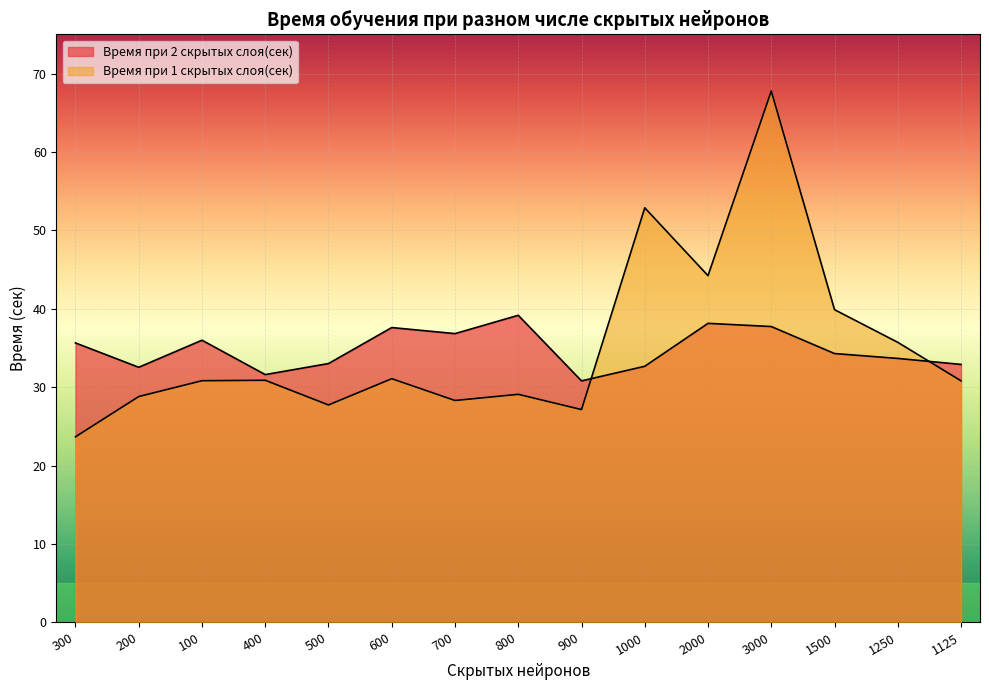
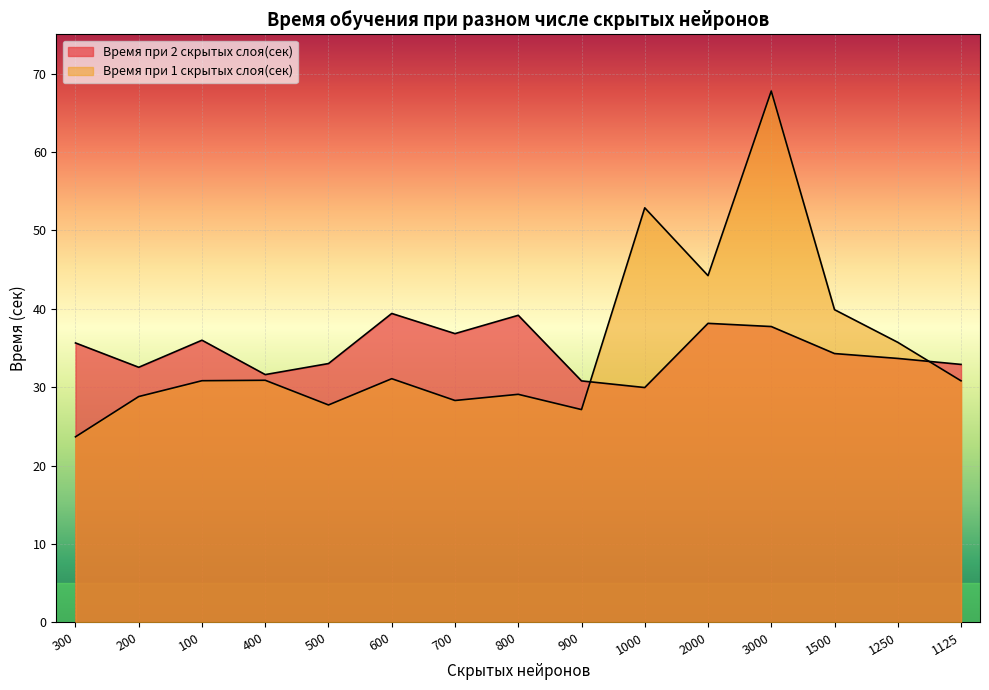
  {
    "Время при 2 скрытых слоя(сек)": {
      "300": 36,
      "200": 33,
      "100": 36,
      "400": 32,
      "500": 33,
-     "600": 38,
+     "600": 39,
      "700": 37,
      "800": 39,
      "900": 31,
-     "1000": 33,
+     "1000": 30,
      "2000": 38,
      "3000": 38,
      "1500": 34,
      "1250": 34,
      "1125": 33
    },
    "Время при 1 скрытых слоя(сек)": {
      "300": 24,
      "200": 29,
      "100": 31,
      "400": 31,
      "500": 28,
      "600": 31,
      "700": 28,
      "800": 29,
      "900": 27,
      "1000": 53,
      "2000": 44,
      "3000": 68,
      "1500": 40,
      "1250": 36,
      "1125": 31
    }
  }
